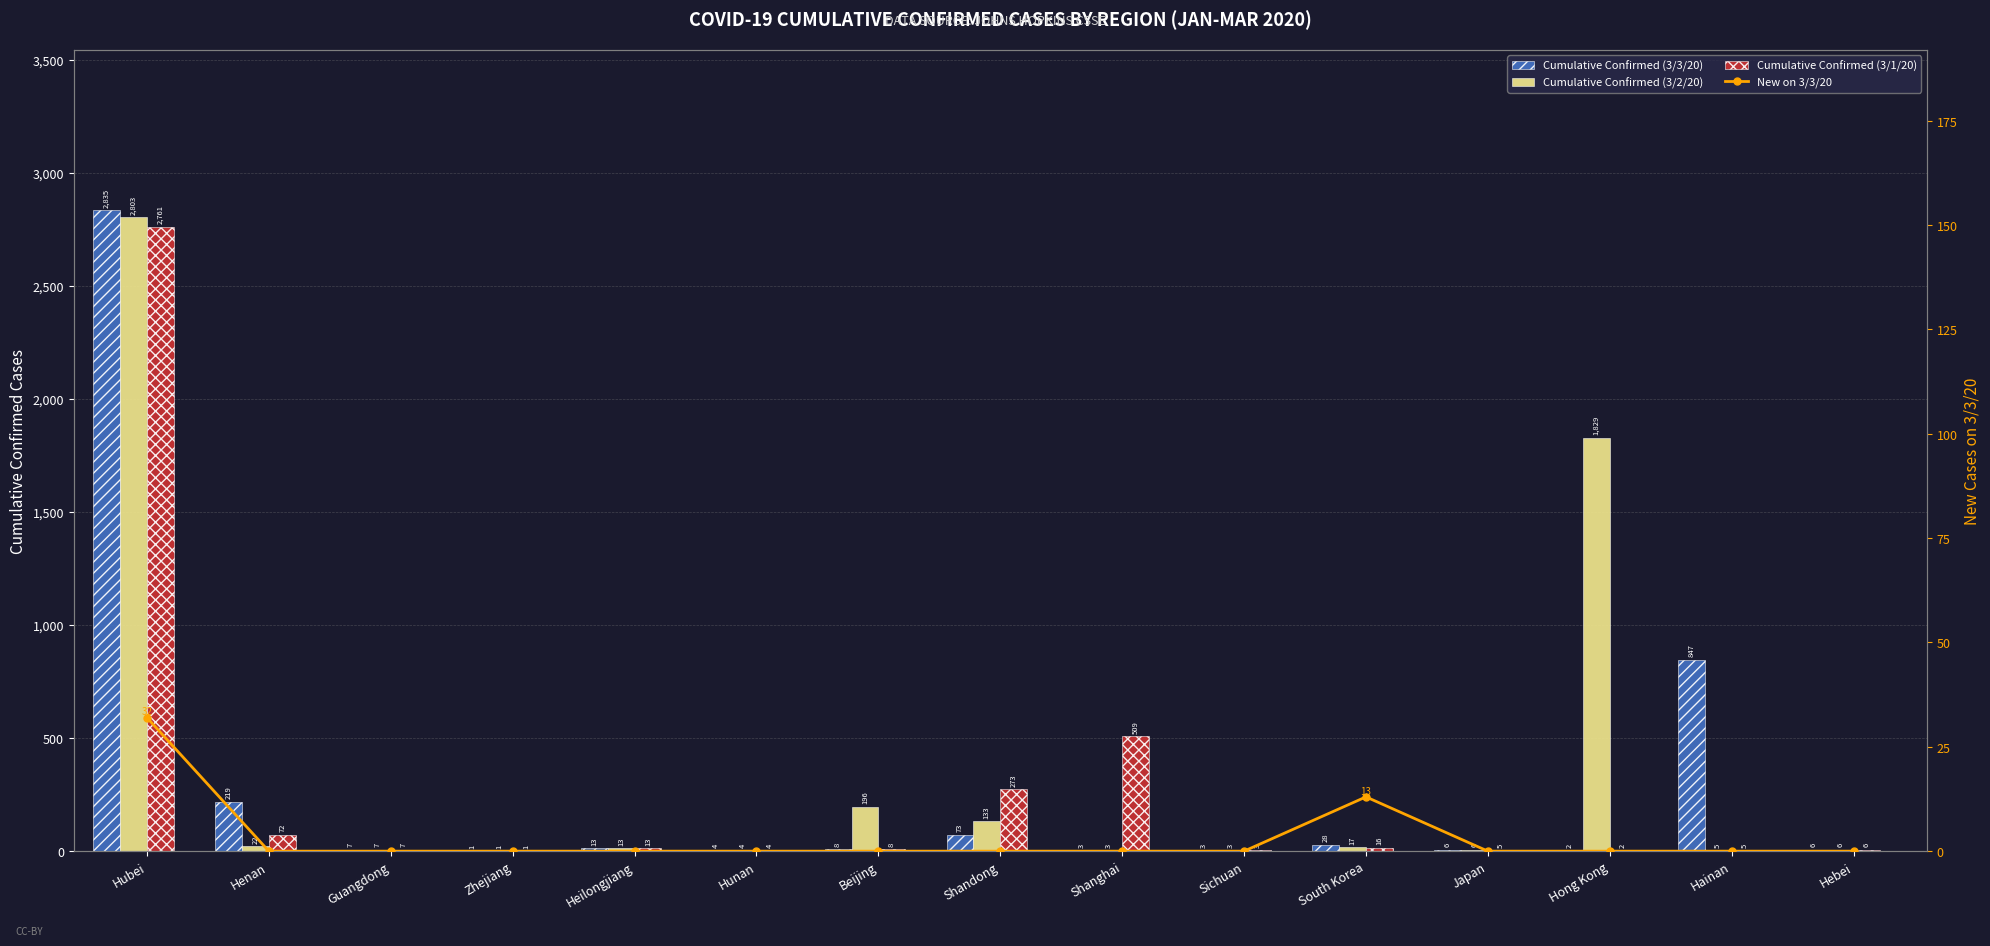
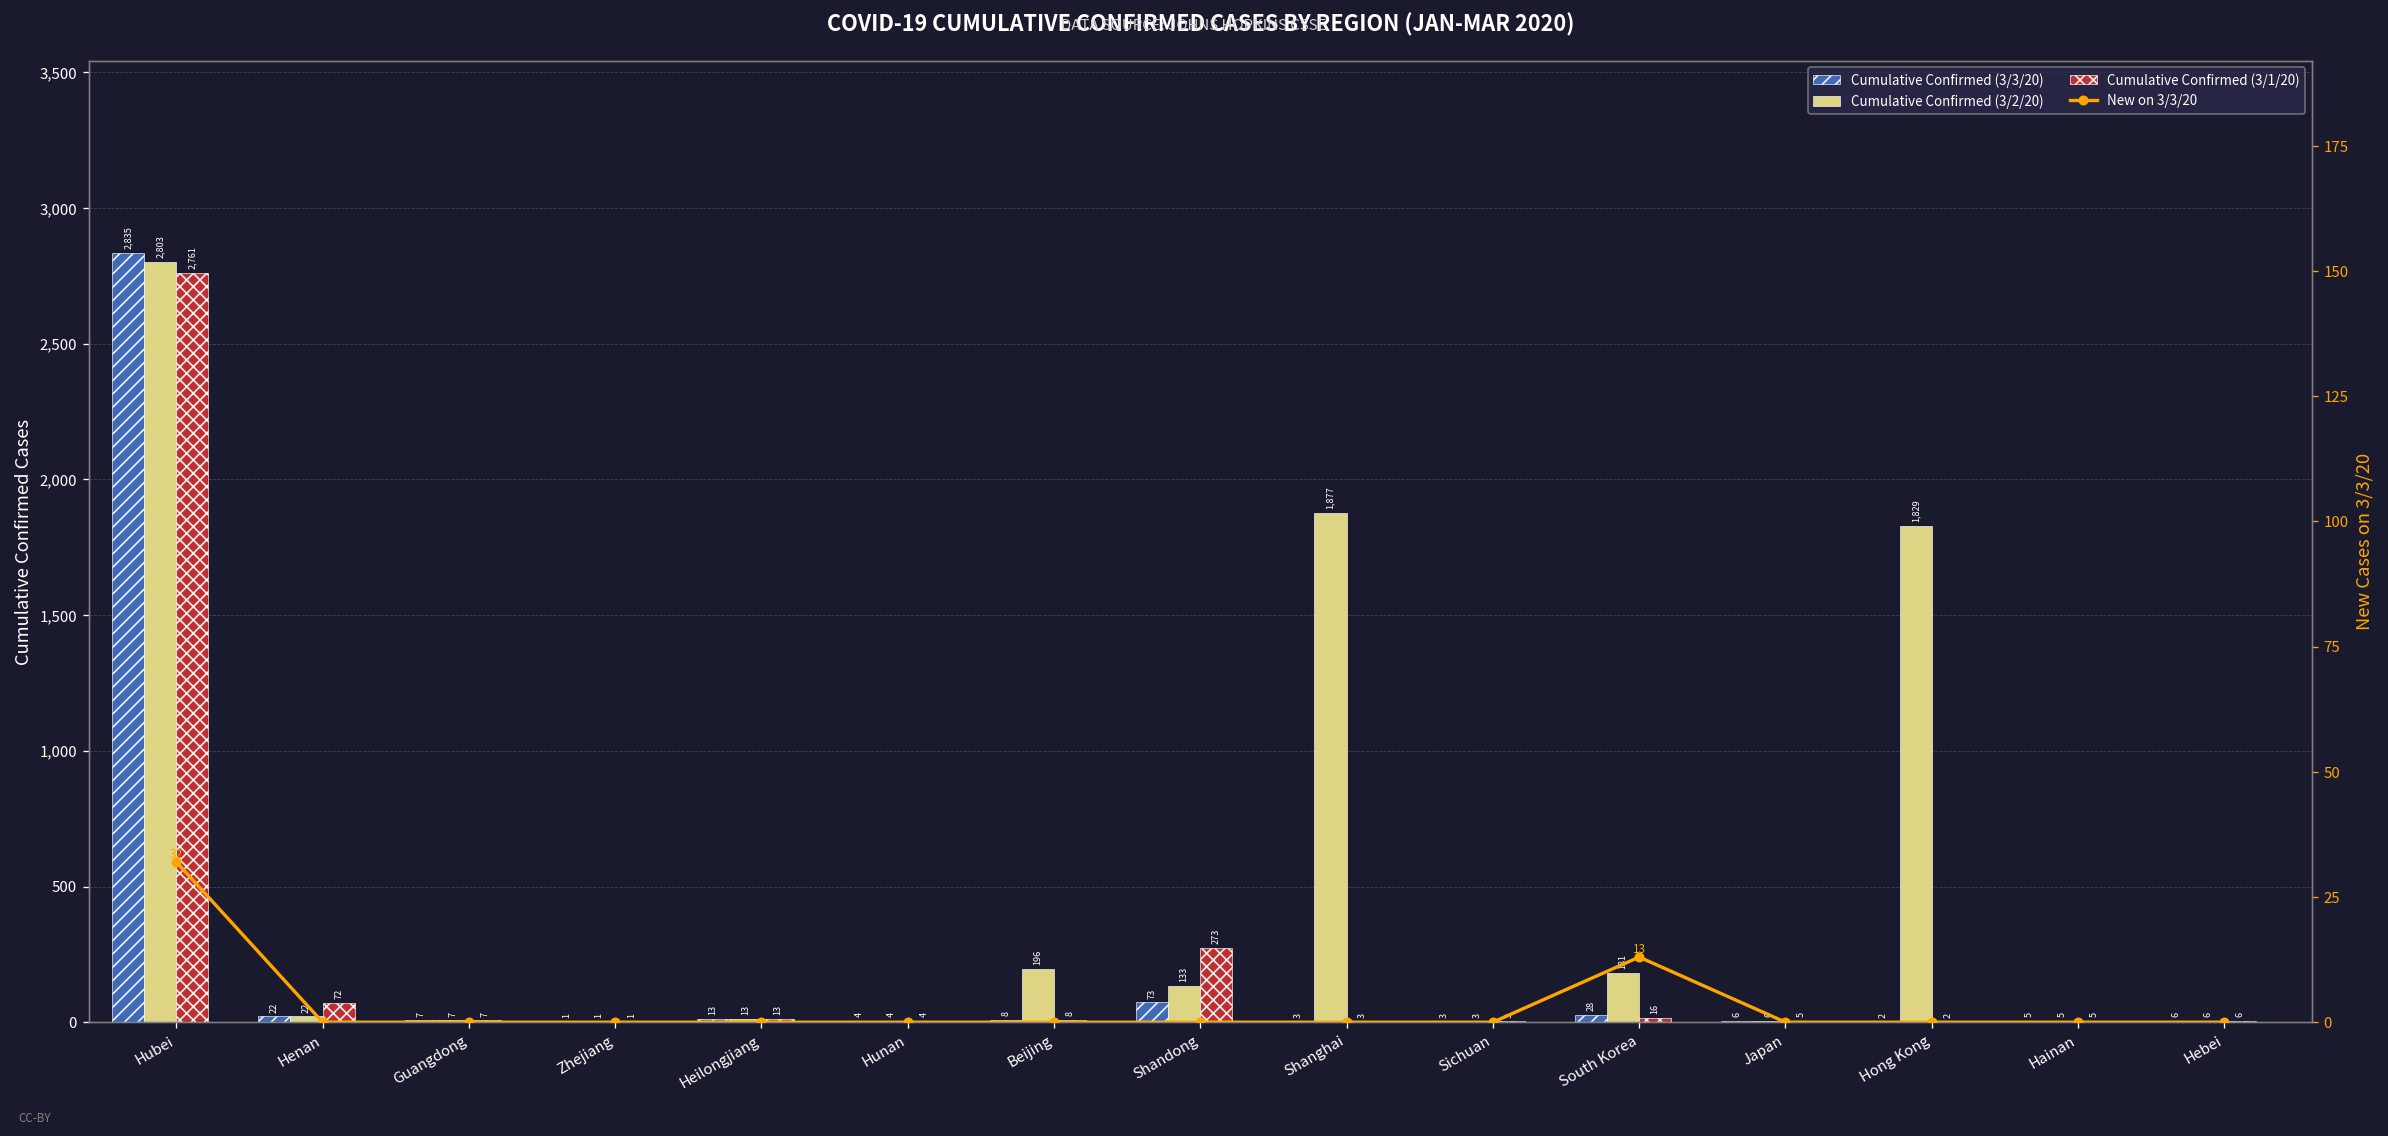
  {
    "Cumulative Confirmed (3/3/20)": {
      "Hubei": "2,835",
-     "Henan": "219",
+     "Henan": "22",
      "Guangdong": "7",
      "Zhejiang": "1",
      "Heilongjiang": "13",
      "Hunan": "4",
      "Beijing": "8",
      "Shandong": "73",
      "Shanghai": "3",
      "Sichuan": "3",
      "South Korea": "28",
      "Japan": "6",
      "Hong Kong": "2",
-     "Hainan": "847",
+     "Hainan": "5",
      "Hebei": "6"
    },
    "Cumulative Confirmed (3/2/20)": {
      "Hubei": "2,803",
      "Henan": "22",
      "Guangdong": "7",
      "Zhejiang": "1",
      "Heilongjiang": "13",
      "Hunan": "4",
      "Beijing": "196",
      "Shandong": "133",
-     "Shanghai": "3",
+     "Shanghai": "1,877",
      "Sichuan": "3",
-     "South Korea": "17",
+     "South Korea": "181",
      "Japan": "6",
      "Hong Kong": "1,829",
      "Hainan": "5",
      "Hebei": "6"
    },
    "Cumulative Confirmed (3/1/20)": {
      "Hubei": "2,761",
      "Henan": "72",
      "Guangdong": "7",
      "Zhejiang": "1",
      "Heilongjiang": "13",
      "Hunan": "4",
      "Beijing": "8",
      "Shandong": "273",
-     "Shanghai": "509",
+     "Shanghai": "3",
      "Sichuan": "3",
      "South Korea": "16",
      "Japan": "5",
      "Hong Kong": "2",
      "Hainan": "5",
      "Hebei": "6"
    },
    "New on 3/3/20": {
      "Hubei": "32",
      "South Korea": "13"
    }
  }
